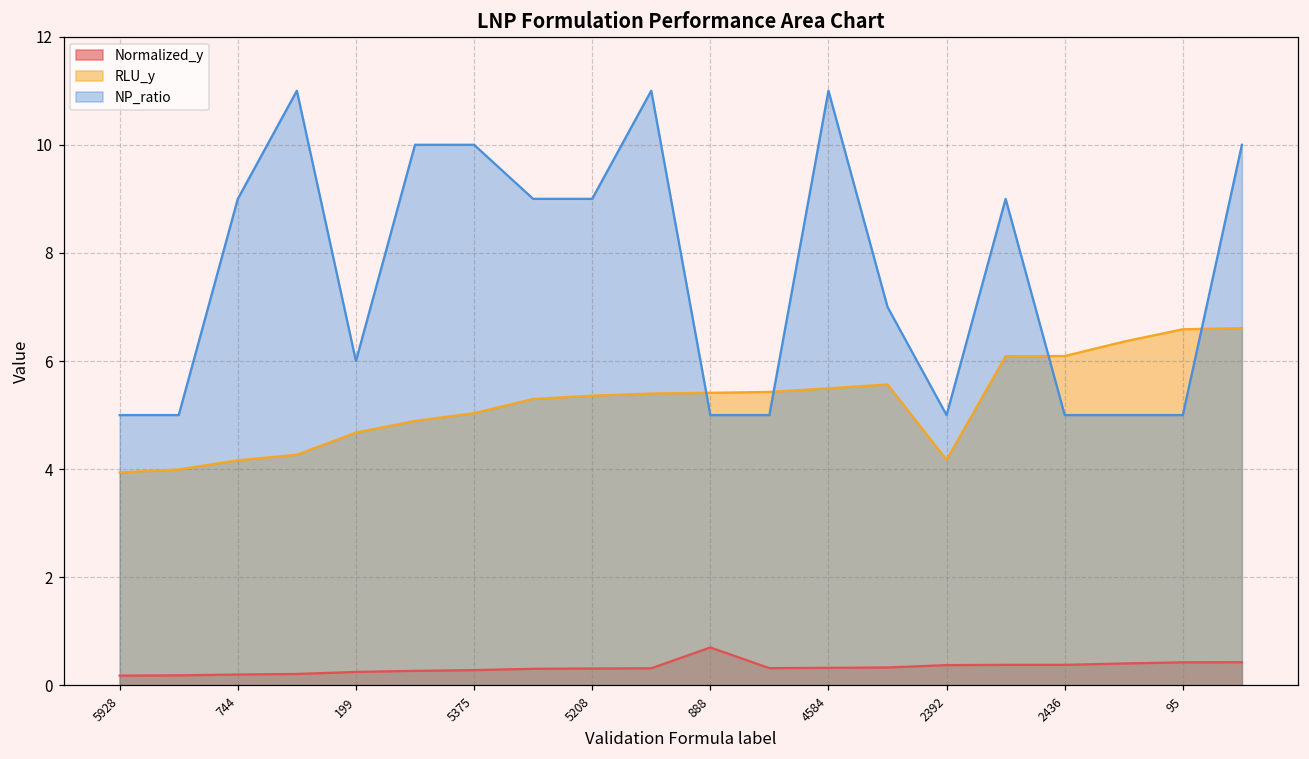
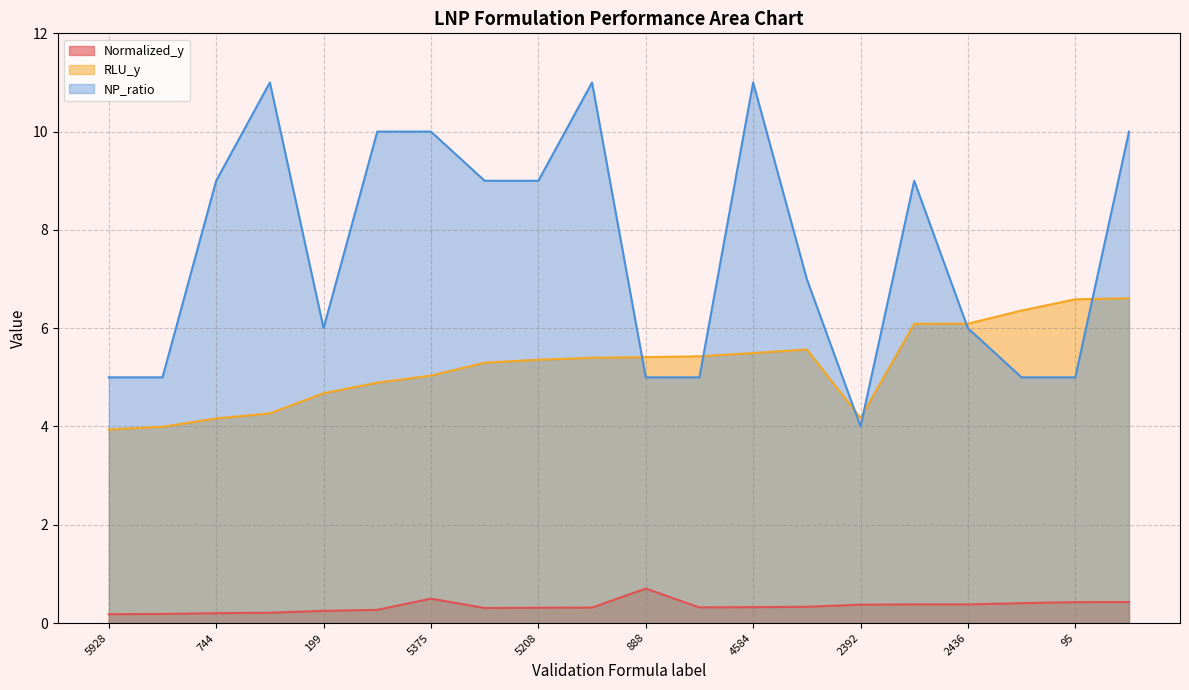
  {
    "Normalized_y": {
      "5928": 0.2,
      "744": 0.2,
      "199": 0.2,
-     "5375": 0.3,
+     "5375": 0.5,
      "5208": 0.3,
      "888": 0.7,
      "4584": 0.3,
      "2392": 0.4,
      "2436": 0.4,
      "95": 0.4
    },
    "RLU_y": {
      "5928": 3.9,
      "744": 4.2,
      "199": 4.7,
      "5375": 5.0,
      "5208": 5.4,
      "888": 5.4,
      "4584": 5.5,
      "2392": 4.2,
      "2436": 6.1,
      "95": 6.6
    },
    "NP_ratio": {
      "5928": 5,
      "744": 9,
      "199": 6,
      "5375": 10,
      "5208": 9,
      "888": 5,
      "4584": 11,
-     "2392": 5,
-     "2436": 5,
+     "2392": 4,
+     "2436": 6,
      "95": 5
    }
  }
